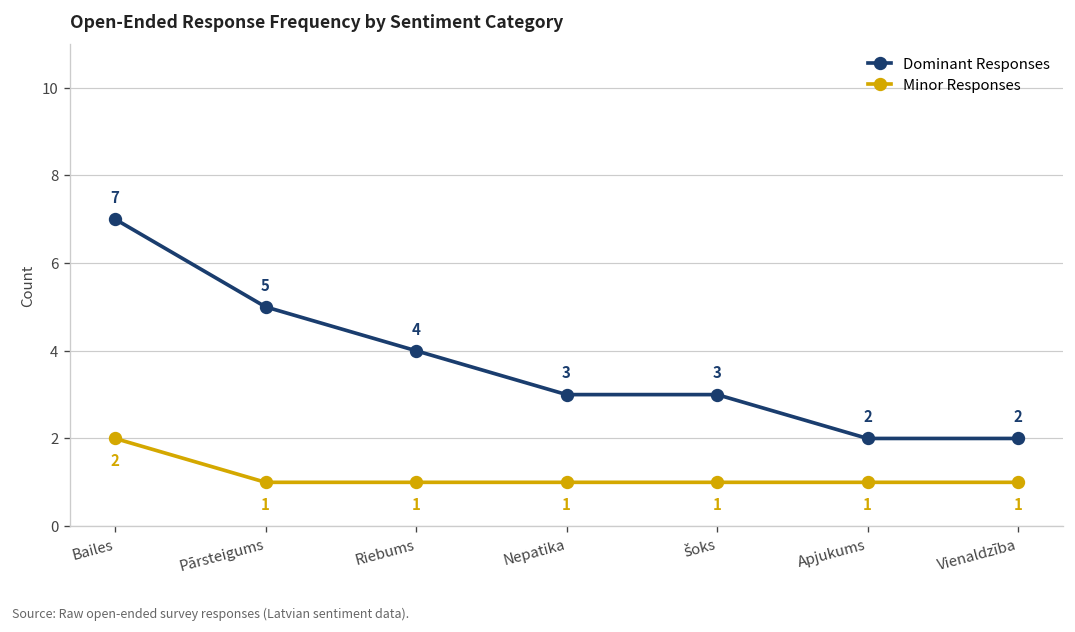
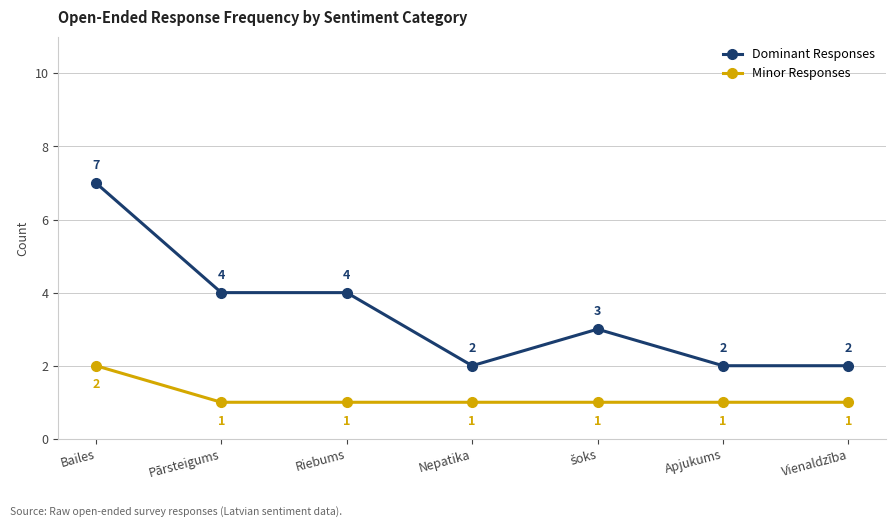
  {
    "Dominant Responses": {
      "Bailes": 7,
-     "Pārsteigums": 5,
+     "Pārsteigums": 4,
      "Riebums": 4,
-     "Nepatika": 3,
+     "Nepatika": 2,
      "šoks": 3,
      "Apjukums": 2,
      "Vienaldzība": 2
    },
    "Minor Responses": {
      "Bailes": 2,
      "Pārsteigums": 1,
      "Riebums": 1,
      "Nepatika": 1,
      "šoks": 1,
      "Apjukums": 1,
      "Vienaldzība": 1
    }
  }
